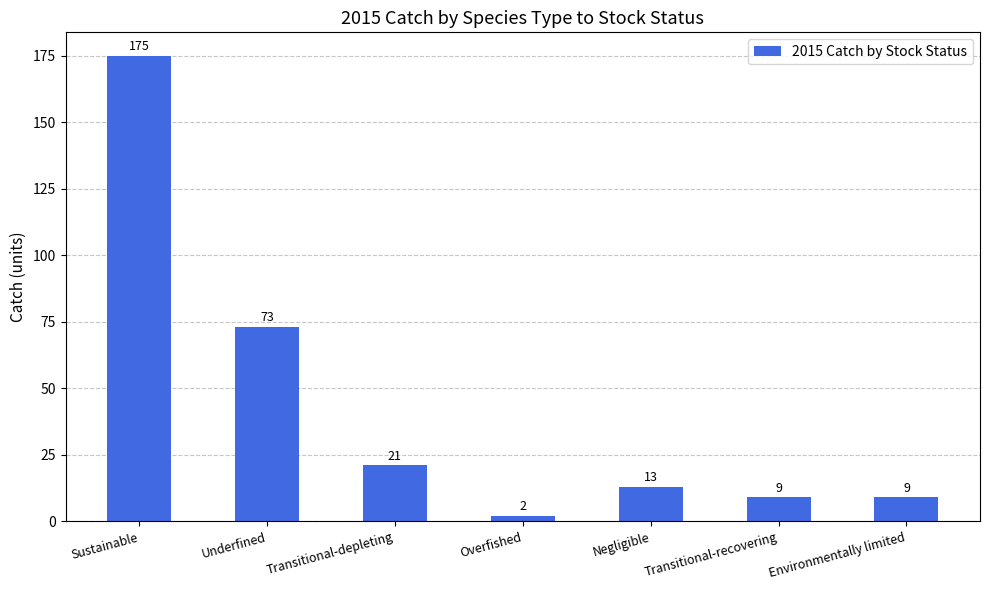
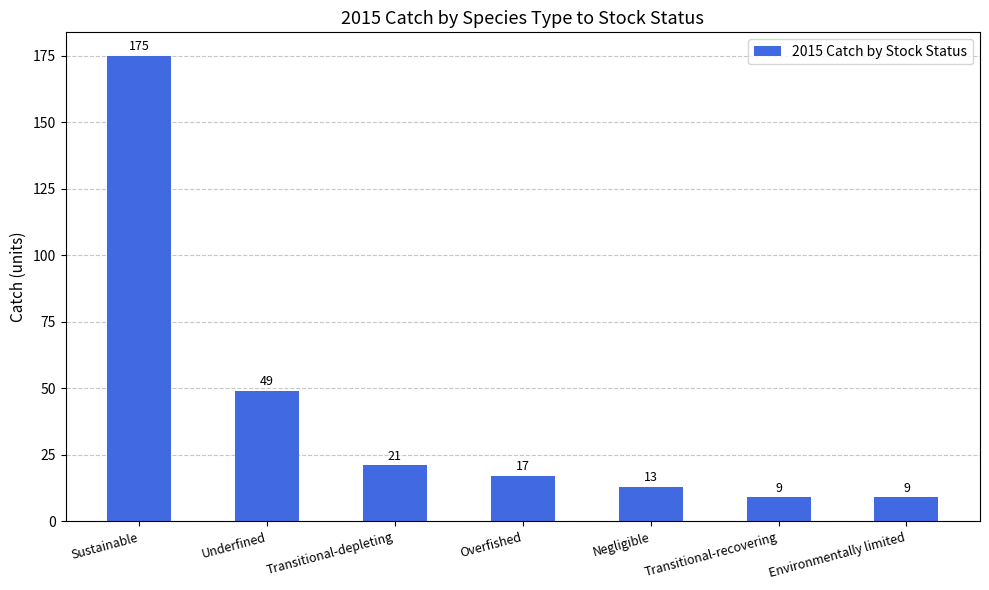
  {
    "Sustainable": 175,
-   "Underfined": 73,
+   "Underfined": 49,
    "Transitional-depleting": 21,
-   "Overfished": 2,
+   "Overfished": 17,
    "Negligible": 13,
    "Transitional-recovering": 9,
    "Environmentally limited": 9
  }
